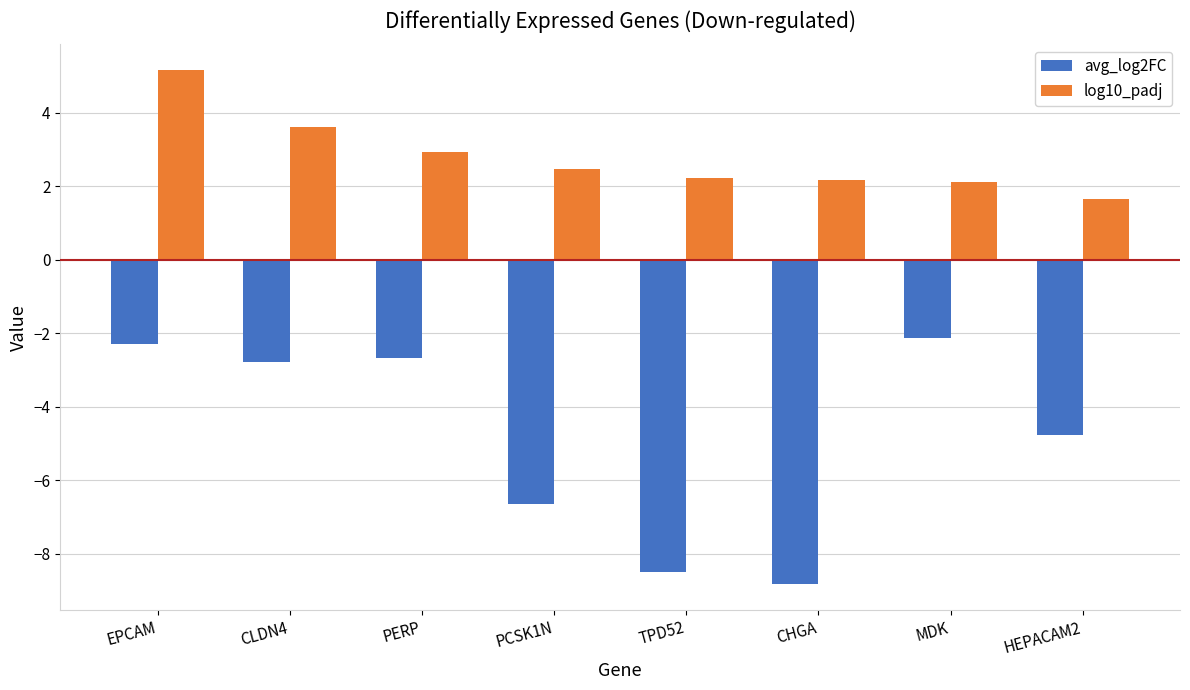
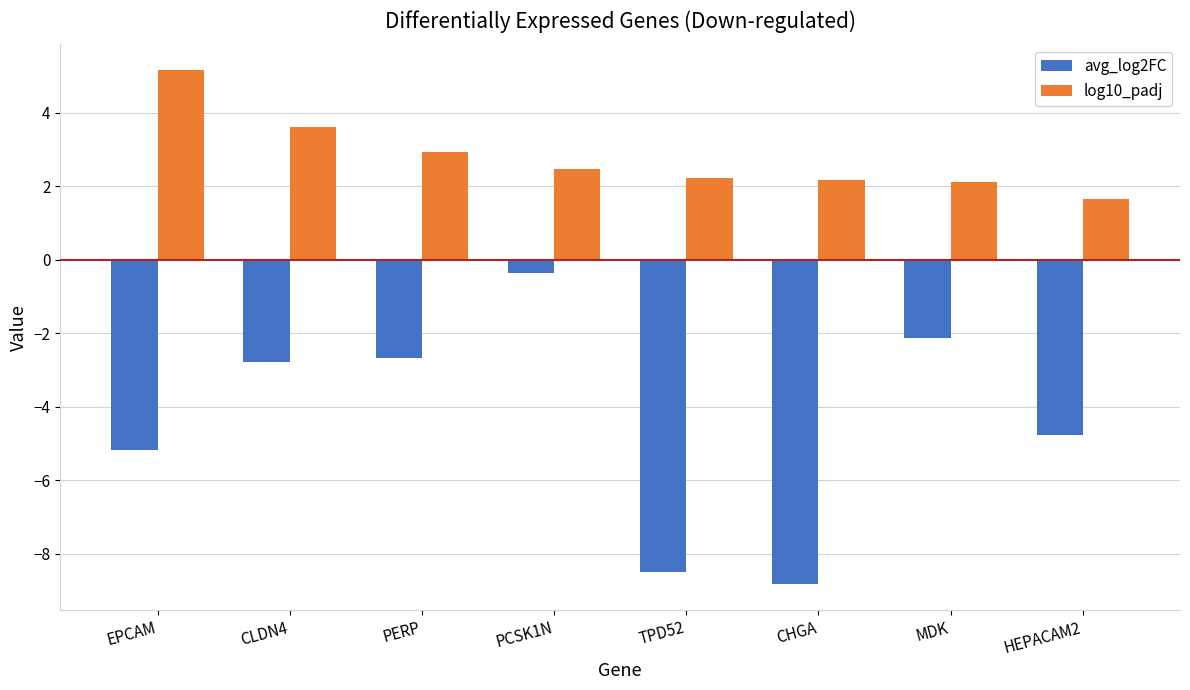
  {
    "avg_log2FC": {
-     "EPCAM": -2.3,
+     "EPCAM": -5.2,
      "CLDN4": -2.8,
      "PERP": -2.7,
-     "PCSK1N": -6.6,
+     "PCSK1N": -0.4,
      "TPD52": -8.5,
      "CHGA": -8.8,
      "MDK": -2.1,
      "HEPACAM2": -4.8
    },
    "log10_padj": {
      "EPCAM": 5.2,
      "CLDN4": 3.6,
      "PERP": 2.9,
      "PCSK1N": 2.5,
      "TPD52": 2.2,
      "CHGA": 2.2,
      "MDK": 2.1,
      "HEPACAM2": 1.7
    }
  }
